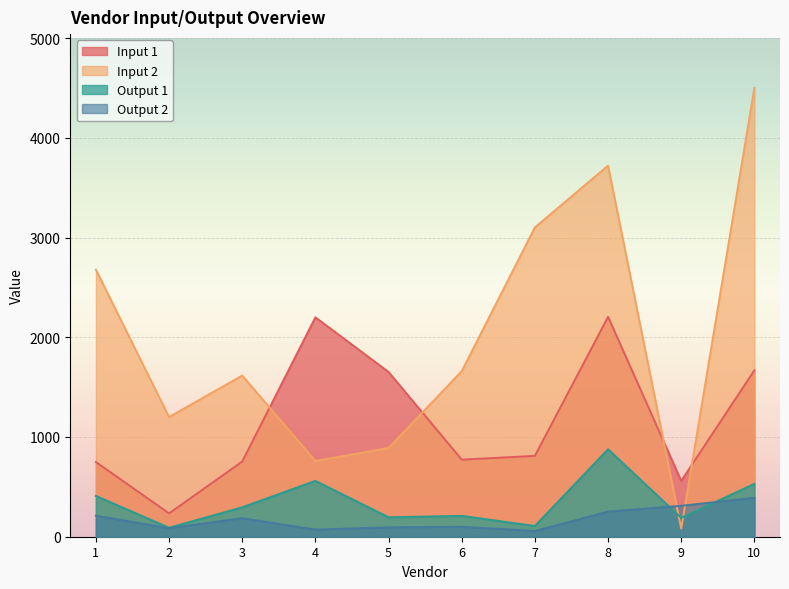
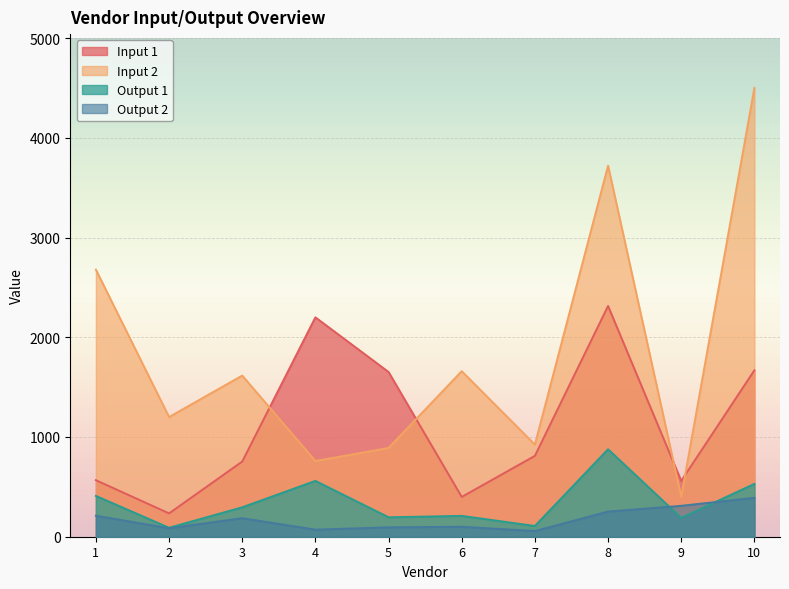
  {
    "Input 1": {
-     "1": 700,
+     "1": 600,
      "2": 200,
      "3": 800,
      "4": 2200,
      "5": 1700,
-     "6": 800,
+     "6": 400,
      "7": 800,
-     "8": 2200,
+     "8": 2300,
      "9": 600,
      "10": 1700
    },
    "Input 2": {
      "1": 2700,
      "2": 1200,
      "3": 1600,
      "4": 800,
      "5": 900,
      "6": 1700,
-     "7": 3100,
+     "7": 900,
      "8": 3700,
-     "9": 100,
+     "9": 400,
      "10": 4500
    }
  }
